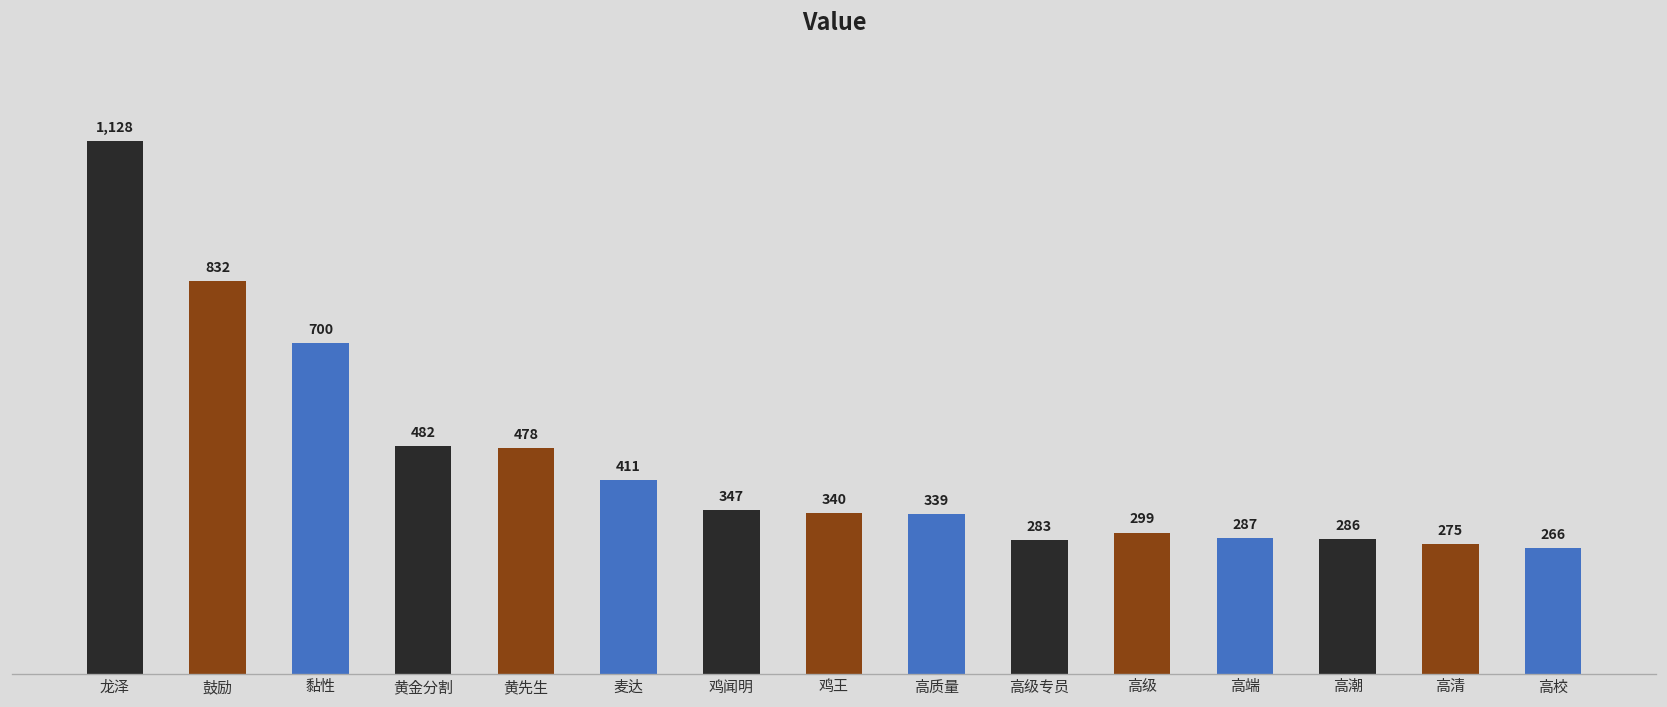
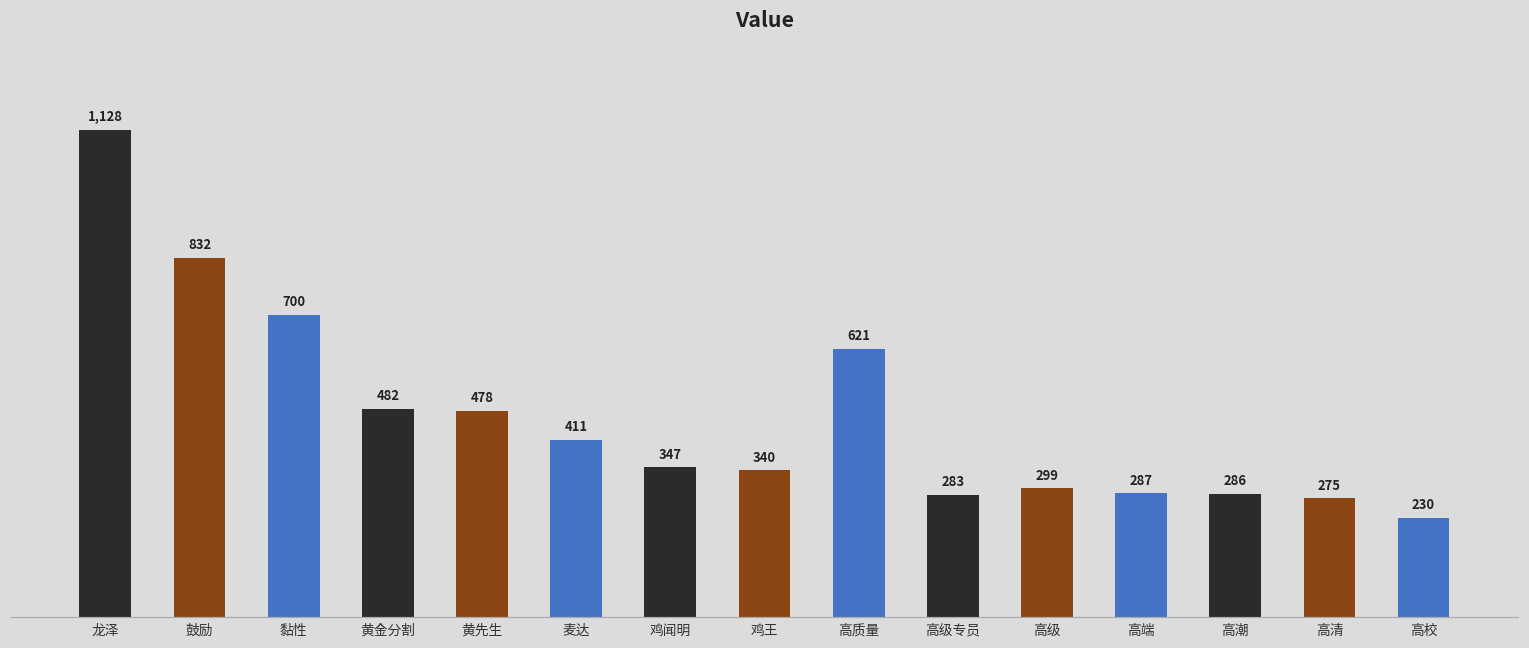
  {
    "龙泽": "1,128",
    "鼓励": "832",
    "黏性": "700",
    "黄金分割": "482",
    "黄先生": "478",
    "麦达": "411",
    "鸡闻明": "347",
    "鸡王": "340",
-   "高质量": "339",
+   "高质量": "621",
    "高级专员": "283",
    "高级": "299",
    "高端": "287",
    "高潮": "286",
    "高清": "275",
-   "高校": "266"
+   "高校": "230"
  }
